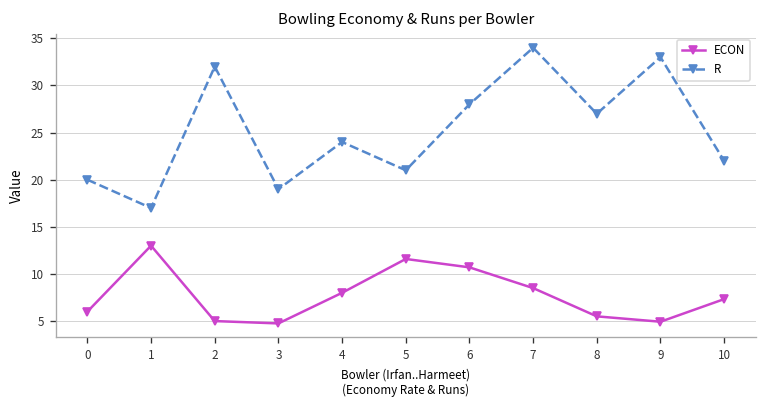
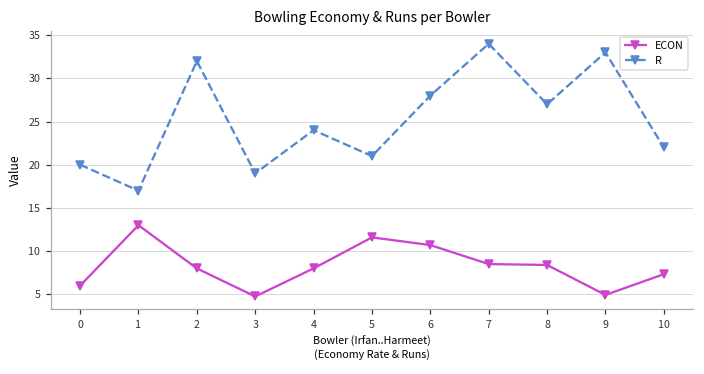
  {
    "ECON": {
      "0": 6,
      "1": 13,
-     "2": 5,
+     "2": 8,
      "3": 5,
      "4": 8,
      "5": 12,
      "6": 11,
      "7": 9,
-     "8": 6,
+     "8": 8,
      "9": 5,
      "10": 7
    },
    "R": {
      "0": 20,
      "1": 17,
      "2": 32,
      "3": 19,
      "4": 24,
      "5": 21,
      "6": 28,
      "7": 34,
      "8": 27,
      "9": 33,
      "10": 22
    }
  }
